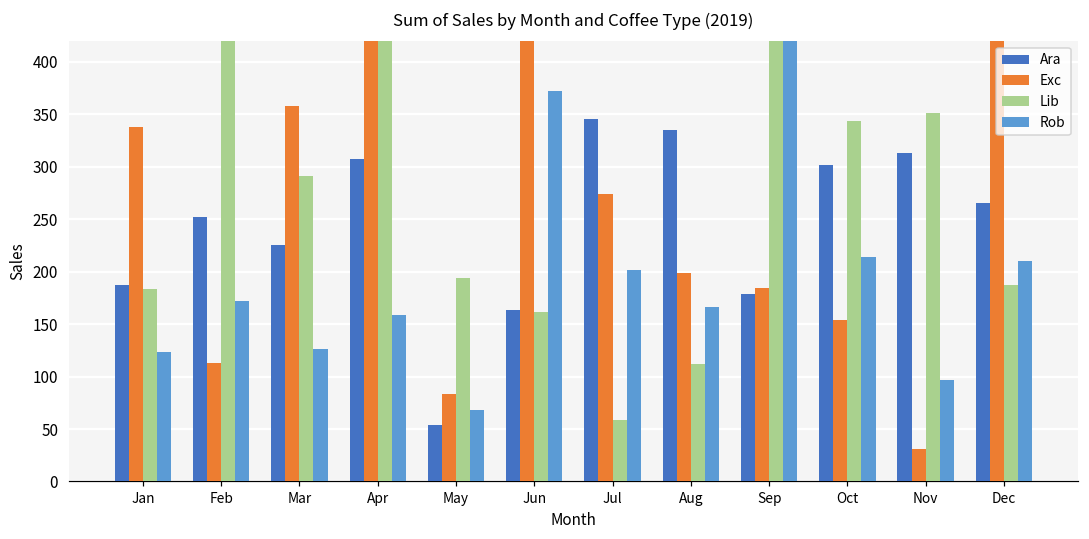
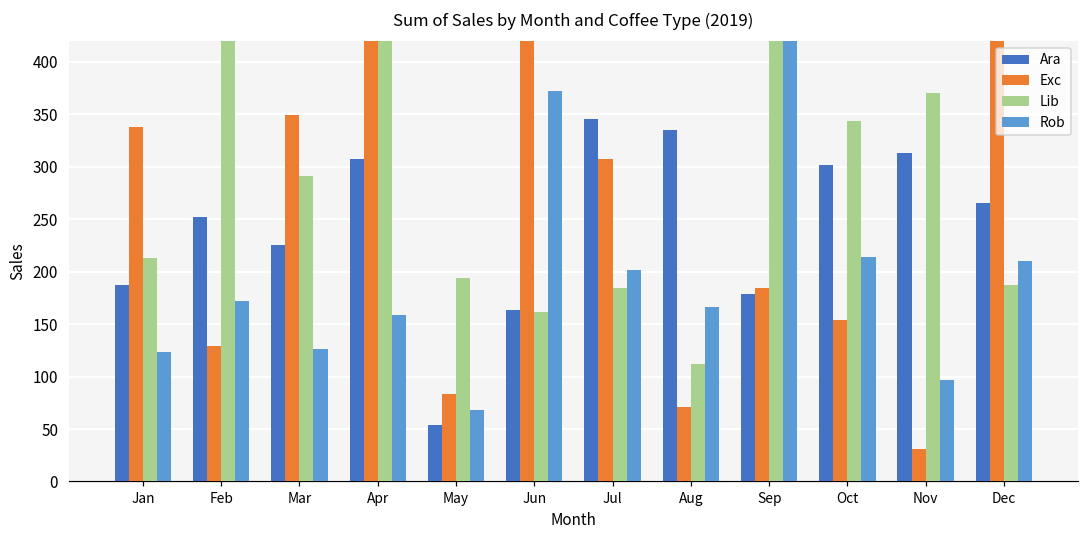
  {
    "Exc": {
      "Jan": 340,
-     "Feb": 110,
-     "Mar": 360,
+     "Feb": 130,
+     "Mar": 350,
      "May": 80,
-     "Jul": 270,
-     "Aug": 200,
+     "Jul": 310,
+     "Aug": 70,
      "Sep": 180,
      "Oct": 150,
      "Nov": 30
    },
    "Lib": {
-     "Jan": 180,
+     "Jan": 210,
      "Mar": 290,
      "May": 190,
      "Jun": 160,
-     "Jul": 60,
+     "Jul": 180,
      "Aug": 110,
      "Oct": 340,
-     "Nov": 350,
+     "Nov": 370,
      "Dec": 190
    }
  }
